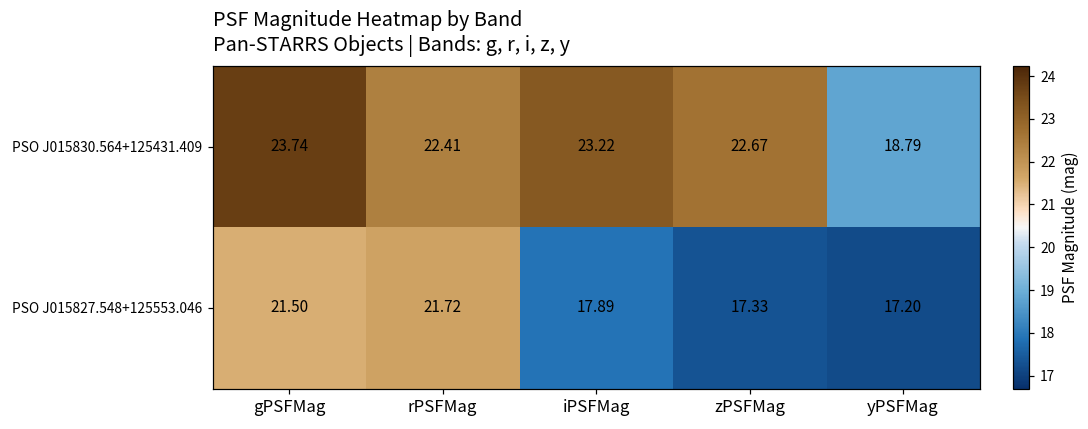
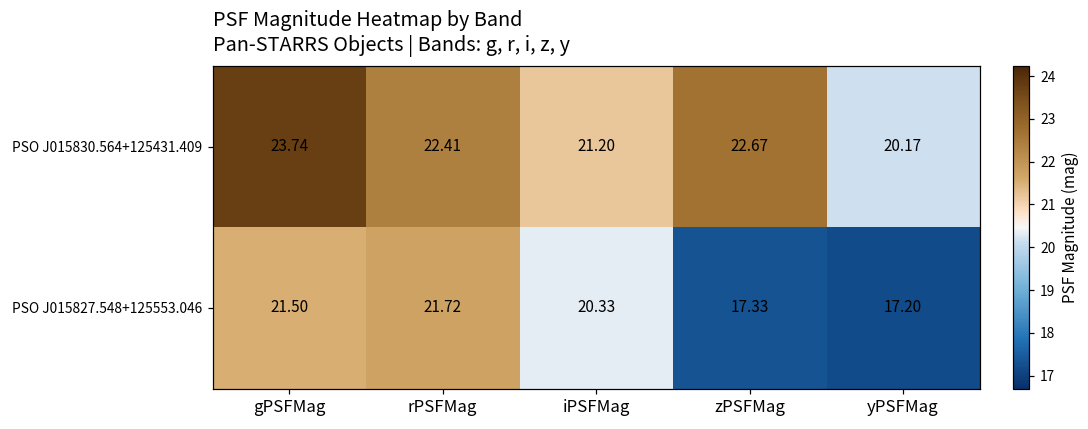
  {
    "PSO J015830.564+125431.409": {
      "gPSFMag": 23.74,
      "rPSFMag": 22.41,
-     "iPSFMag": 23.22,
+     "iPSFMag": 21.20,
      "zPSFMag": 22.67,
-     "yPSFMag": 18.79
+     "yPSFMag": 20.17
    },
    "PSO J015827.548+125553.046": {
      "gPSFMag": 21.50,
      "rPSFMag": 21.72,
-     "iPSFMag": 17.89,
+     "iPSFMag": 20.33,
      "zPSFMag": 17.33,
      "yPSFMag": 17.20
    }
  }
